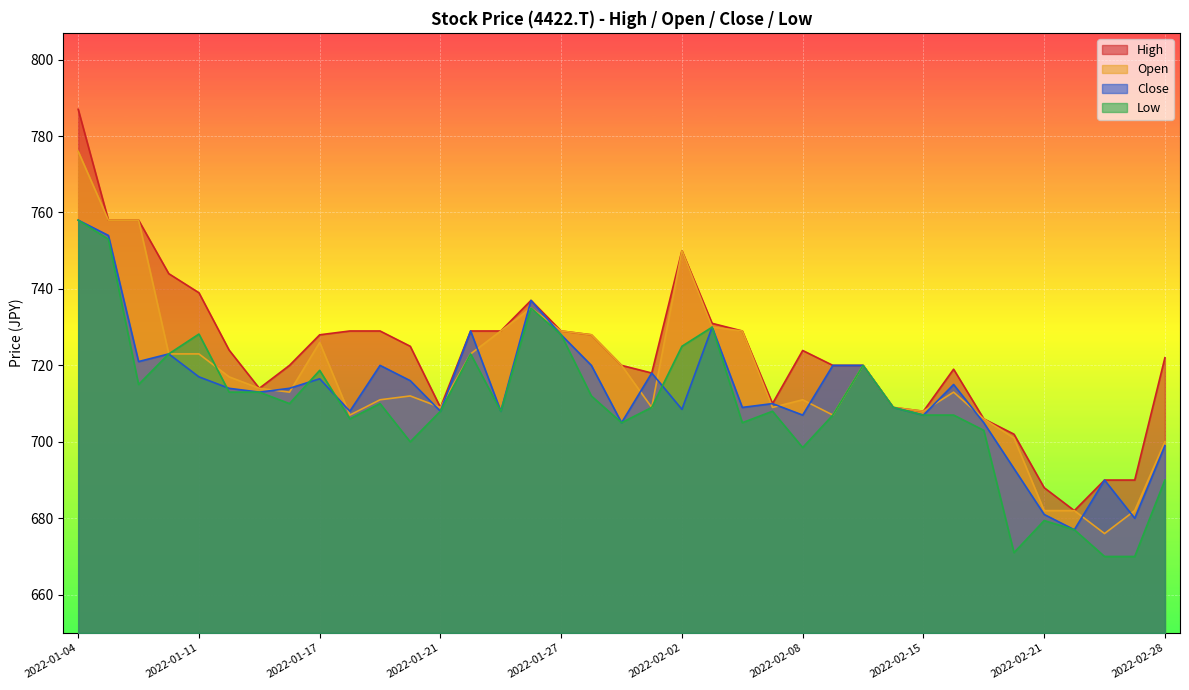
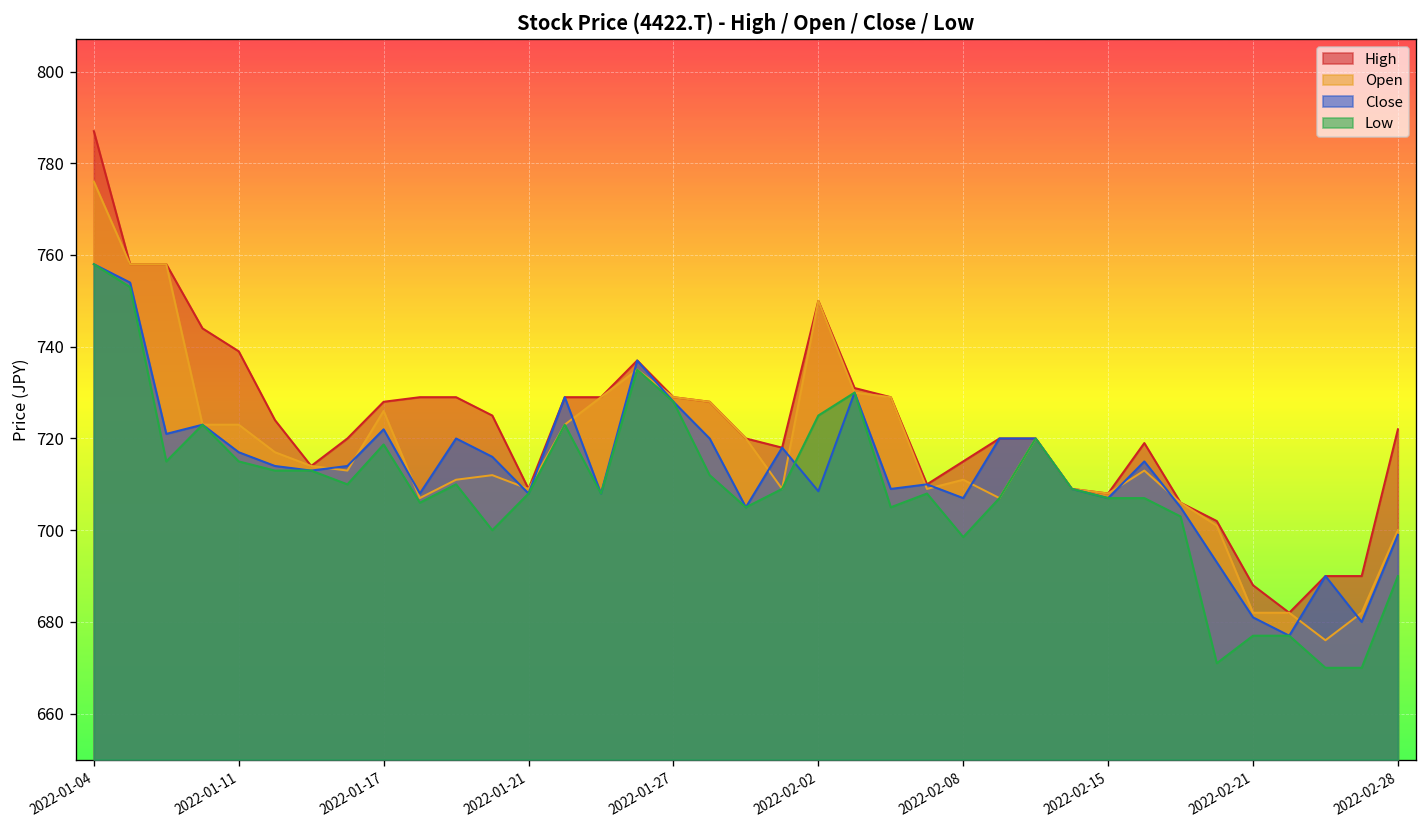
  {
    "High": {
      "2022-01-04": 787,
      "2022-01-11": 739,
      "2022-01-17": 728,
-     "2022-02-08": 724,
+     "2022-02-08": 715,
      "2022-02-21": 688,
      "2022-02-28": 722
    },
    "Open": {
      "2022-01-04": 776,
      "2022-01-11": 723,
      "2022-01-17": 726,
      "2022-02-08": 711,
      "2022-02-21": 682,
      "2022-02-28": 700
    },
    "Close": {
      "2022-01-11": 717,
-     "2022-01-17": 717,
+     "2022-01-17": 722,
      "2022-02-02": 709,
      "2022-02-08": 707,
      "2022-02-21": 681,
      "2022-02-28": 699
    },
    "Low": {
-     "2022-01-11": 728,
+     "2022-01-11": 715,
      "2022-01-17": 719,
      "2022-02-02": 725,
      "2022-02-08": 699,
-     "2022-02-21": 679,
+     "2022-02-21": 677,
      "2022-02-28": 690
    }
  }
